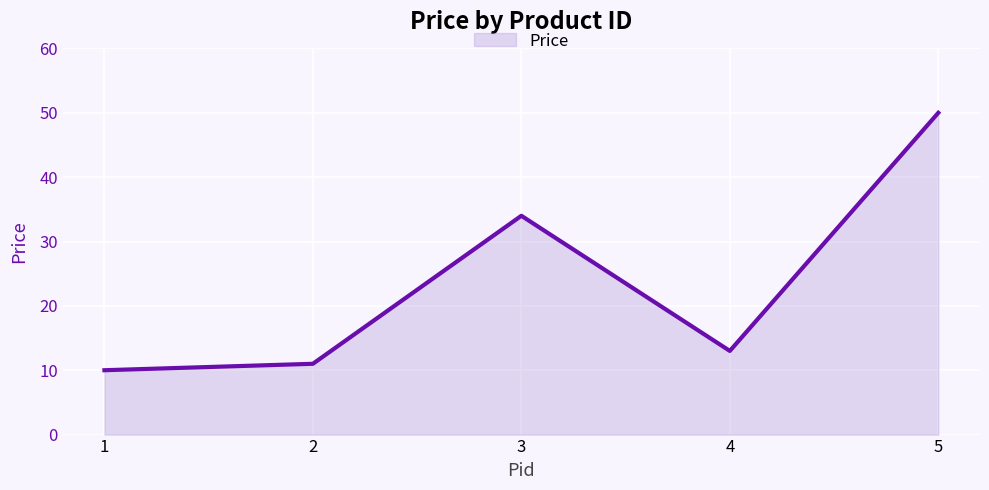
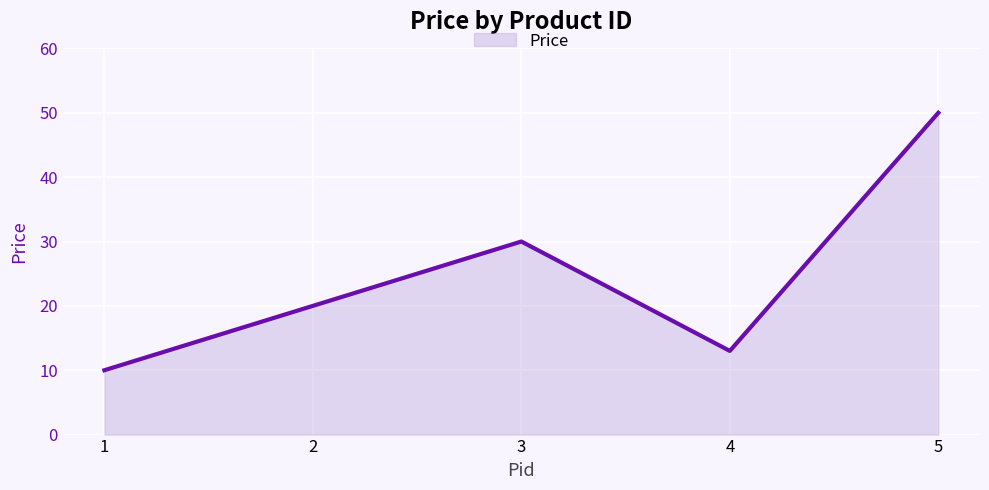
  {
    "1": 10,
-   "2": 11,
-   "3": 34,
+   "2": 20,
+   "3": 30,
    "4": 13,
    "5": 50
  }
